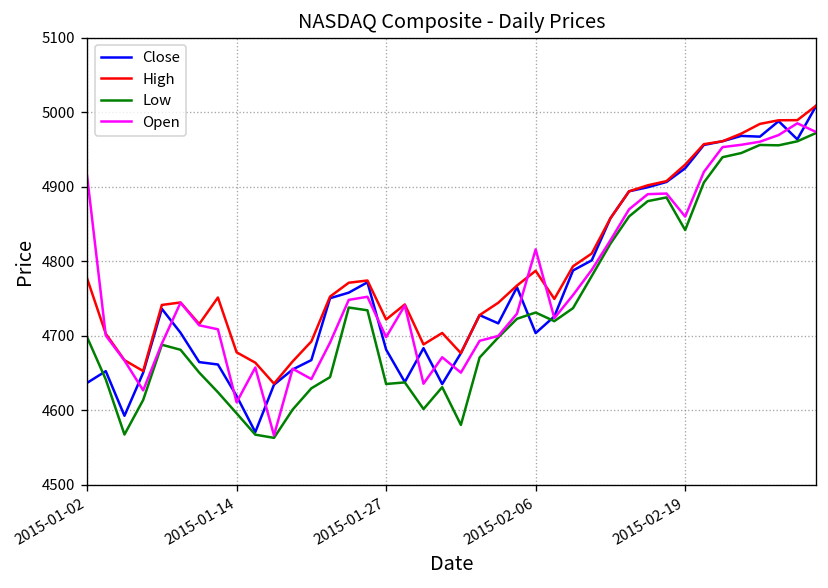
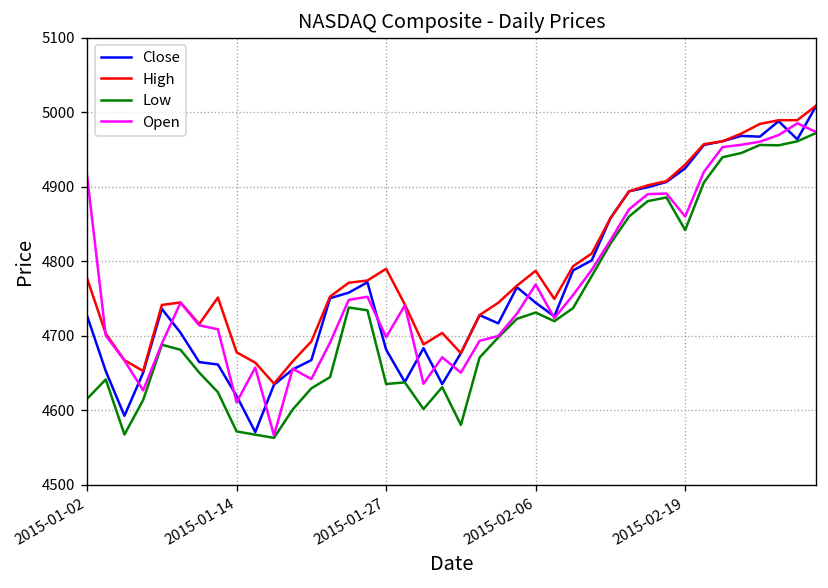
  {
    "Close": {
-     "2015-01-02": 4640,
+     "2015-01-02": 4730,
      "2015-01-14": 4620,
      "2015-01-27": 4680,
-     "2015-02-06": 4700,
+     "2015-02-06": 4740,
      "2015-02-19": 4920
    },
    "High": {
      "2015-01-02": 4780,
      "2015-01-14": 4680,
-     "2015-01-27": 4720,
+     "2015-01-27": 4790,
      "2015-02-06": 4790,
      "2015-02-19": 4930
    },
    "Low": {
-     "2015-01-02": 4700,
-     "2015-01-14": 4600,
+     "2015-01-02": 4620,
+     "2015-01-14": 4570,
      "2015-01-27": 4640,
      "2015-02-06": 4730,
      "2015-02-19": 4840
    },
    "Open": {
      "2015-01-02": 4910,
      "2015-01-14": 4610,
      "2015-01-27": 4700,
-     "2015-02-06": 4820,
+     "2015-02-06": 4770,
      "2015-02-19": 4860
    }
  }
